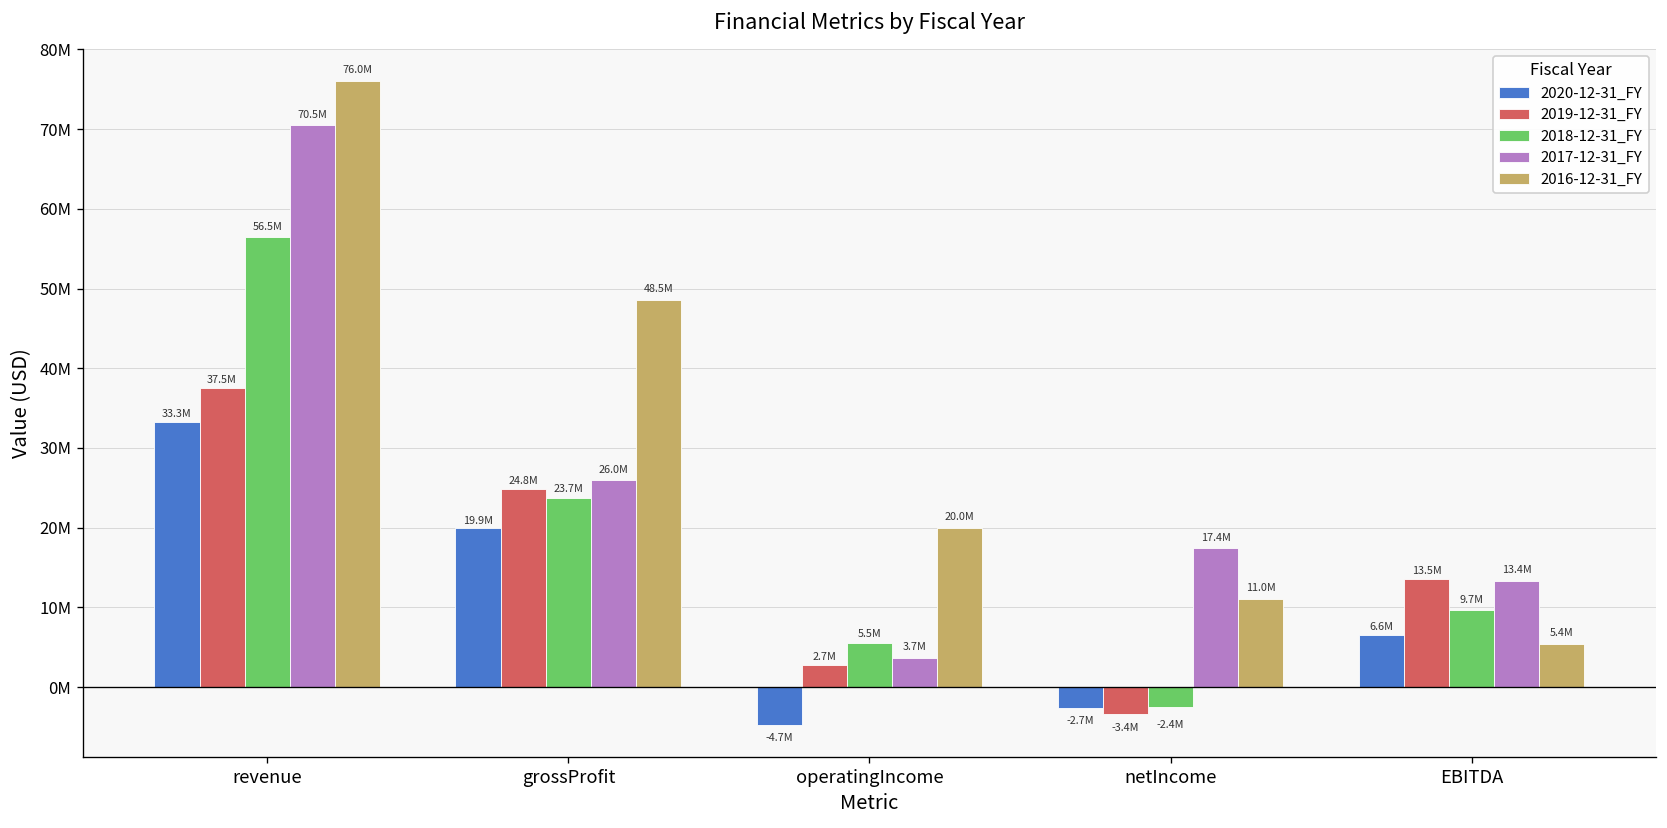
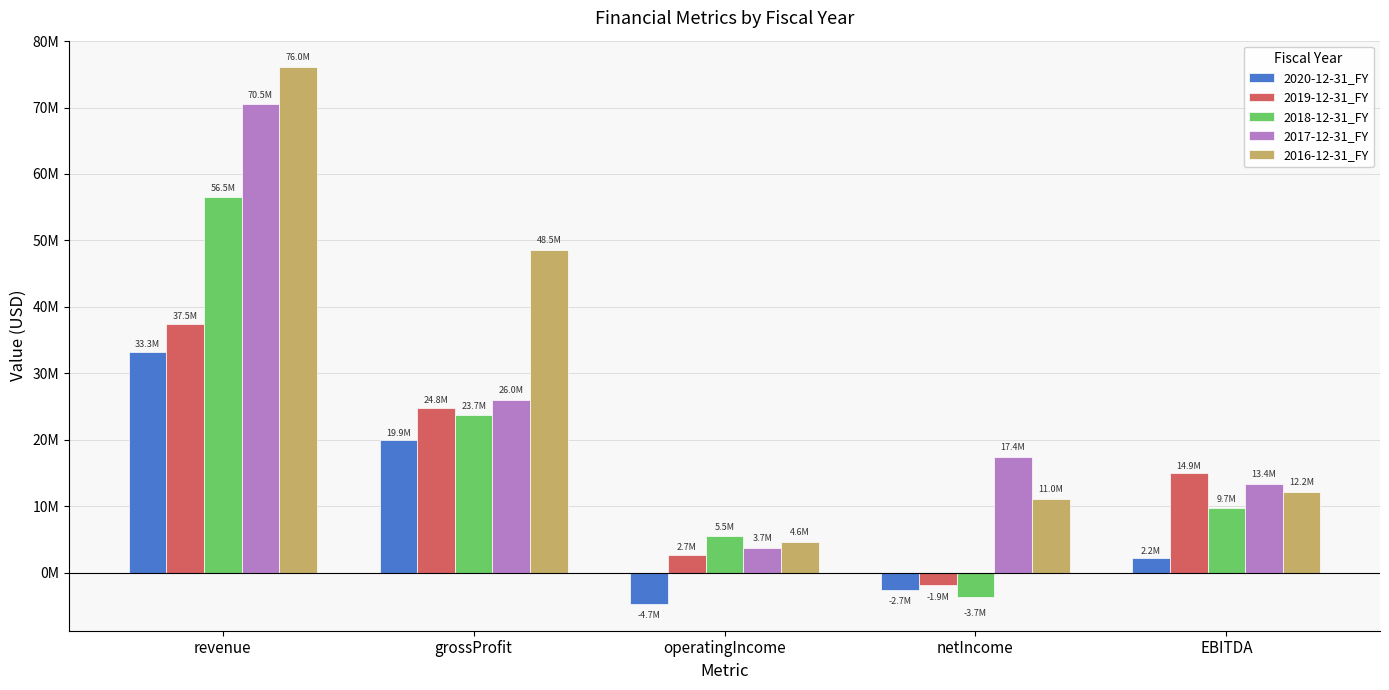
  {
    "2020-12-31_FY": {
      "revenue": "33.3M",
      "grossProfit": "19.9M",
      "operatingIncome": "-4.7M",
      "netIncome": "-2.7M",
-     "EBITDA": "6.6M"
+     "EBITDA": "2.2M"
    },
    "2019-12-31_FY": {
      "revenue": "37.5M",
      "grossProfit": "24.8M",
      "operatingIncome": "2.7M",
-     "netIncome": "-3.4M",
-     "EBITDA": "13.5M"
+     "netIncome": "-1.9M",
+     "EBITDA": "14.9M"
    },
    "2018-12-31_FY": {
      "revenue": "56.5M",
      "grossProfit": "23.7M",
      "operatingIncome": "5.5M",
-     "netIncome": "-2.4M",
+     "netIncome": "-3.7M",
      "EBITDA": "9.7M"
    },
    "2017-12-31_FY": {
      "revenue": "70.5M",
      "grossProfit": "26.0M",
      "operatingIncome": "3.7M",
      "netIncome": "17.4M",
      "EBITDA": "13.4M"
    },
    "2016-12-31_FY": {
      "revenue": "76.0M",
      "grossProfit": "48.5M",
-     "operatingIncome": "20.0M",
+     "operatingIncome": "4.6M",
      "netIncome": "11.0M",
-     "EBITDA": "5.4M"
+     "EBITDA": "12.2M"
    }
  }
